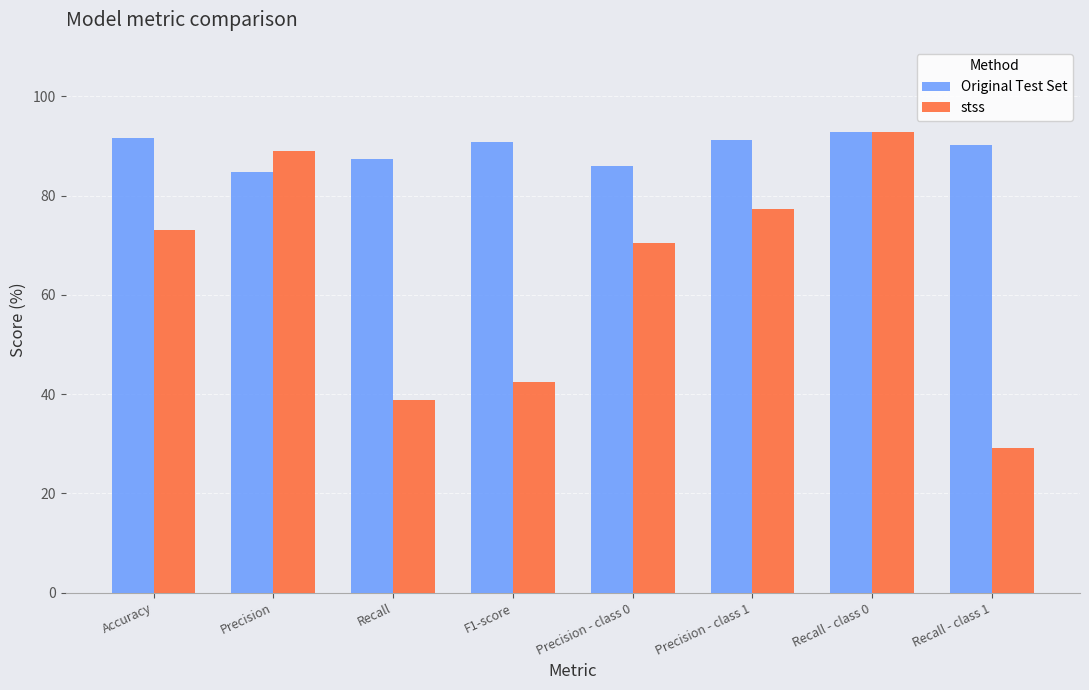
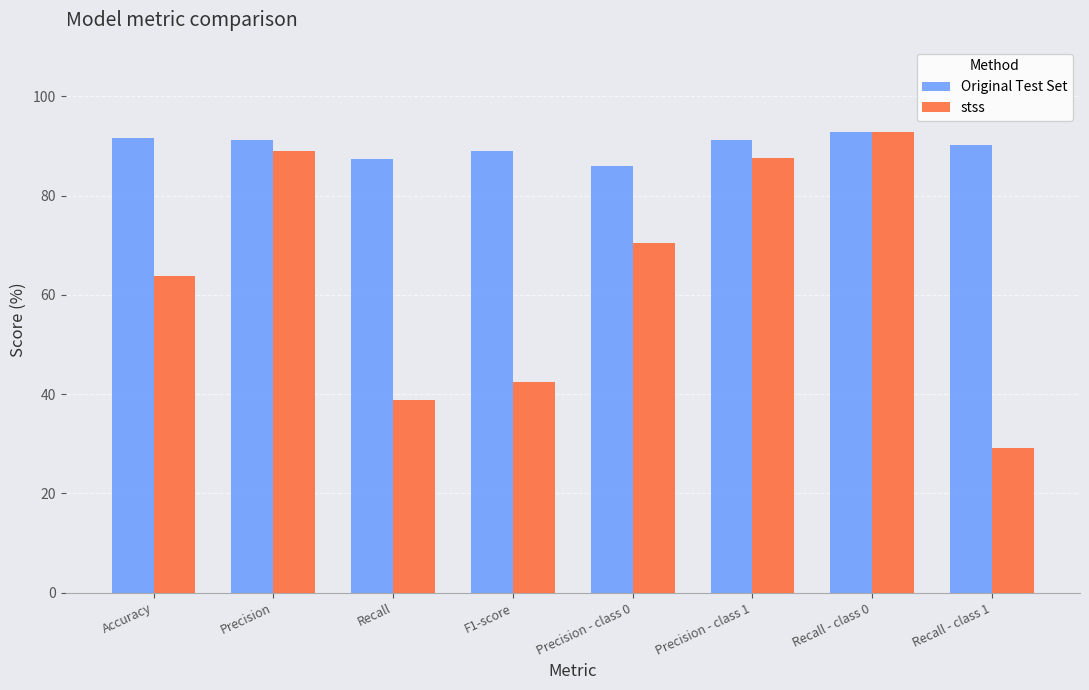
  {
    "Original Test Set": {
      "Accuracy": 92,
-     "Precision": 85,
+     "Precision": 91,
      "Recall": 87,
-     "F1-score": 91,
+     "F1-score": 89,
      "Precision - class 0": 86,
      "Precision - class 1": 91,
      "Recall - class 0": 93,
      "Recall - class 1": 90
    },
    "stss": {
-     "Accuracy": 73,
+     "Accuracy": 64,
      "Precision": 89,
      "Recall": 39,
      "F1-score": 42,
      "Precision - class 0": 70,
-     "Precision - class 1": 77,
+     "Precision - class 1": 88,
      "Recall - class 0": 93,
      "Recall - class 1": 29
    }
  }
